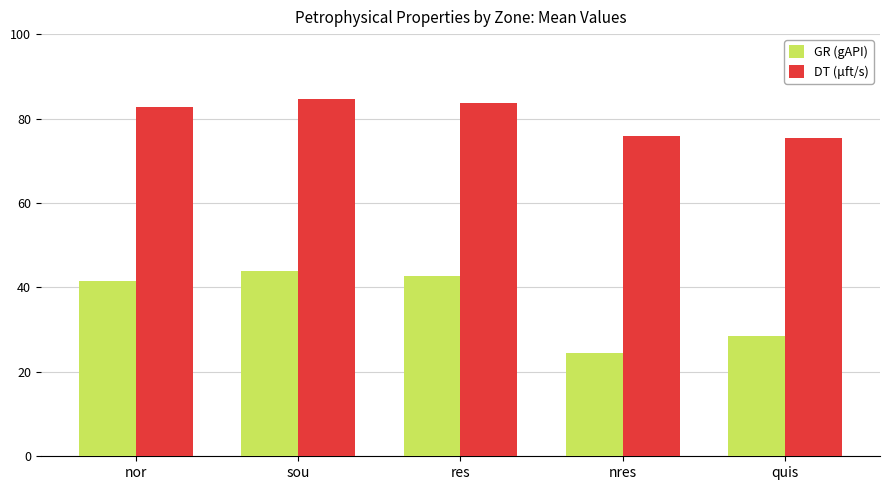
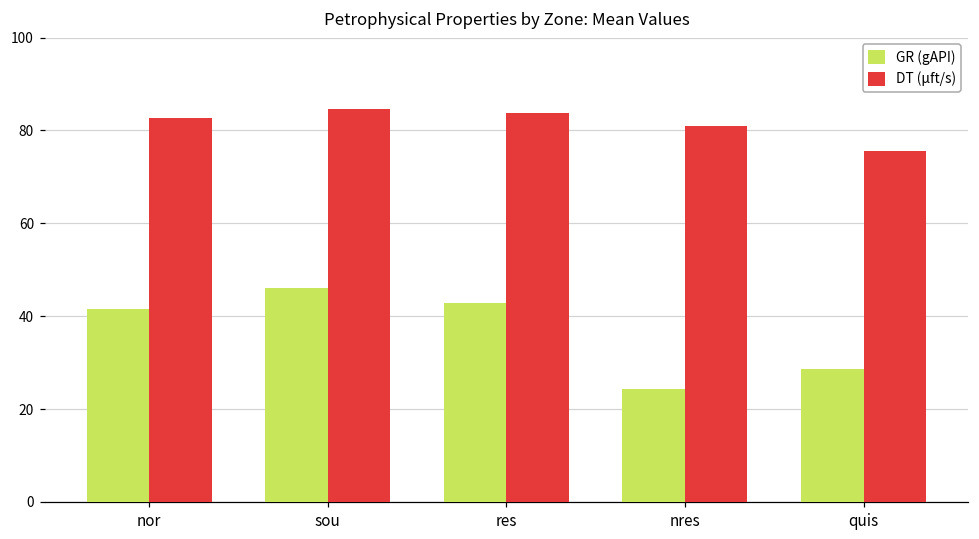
  {
    "GR (gAPI)": {
      "nor": 41,
-     "sou": 44,
+     "sou": 46,
      "res": 43,
      "nres": 24,
      "quis": 29
    },
    "DT (μft/s)": {
      "nor": 83,
      "sou": 85,
      "res": 84,
-     "nres": 76,
+     "nres": 81,
      "quis": 76
    }
  }
